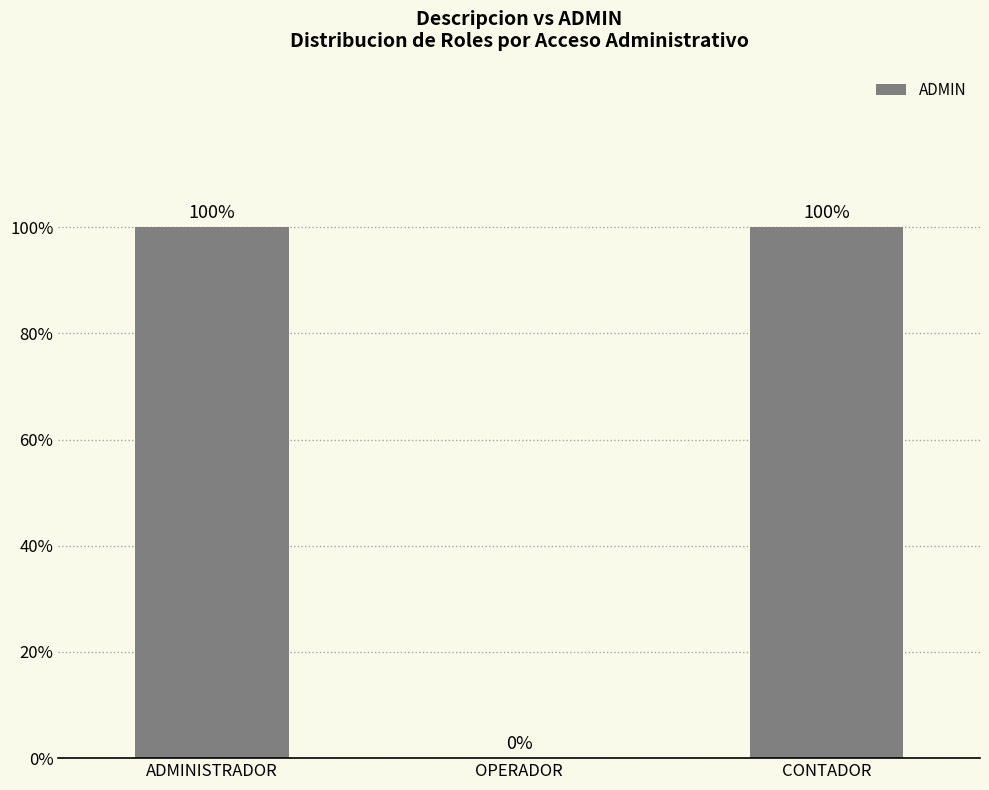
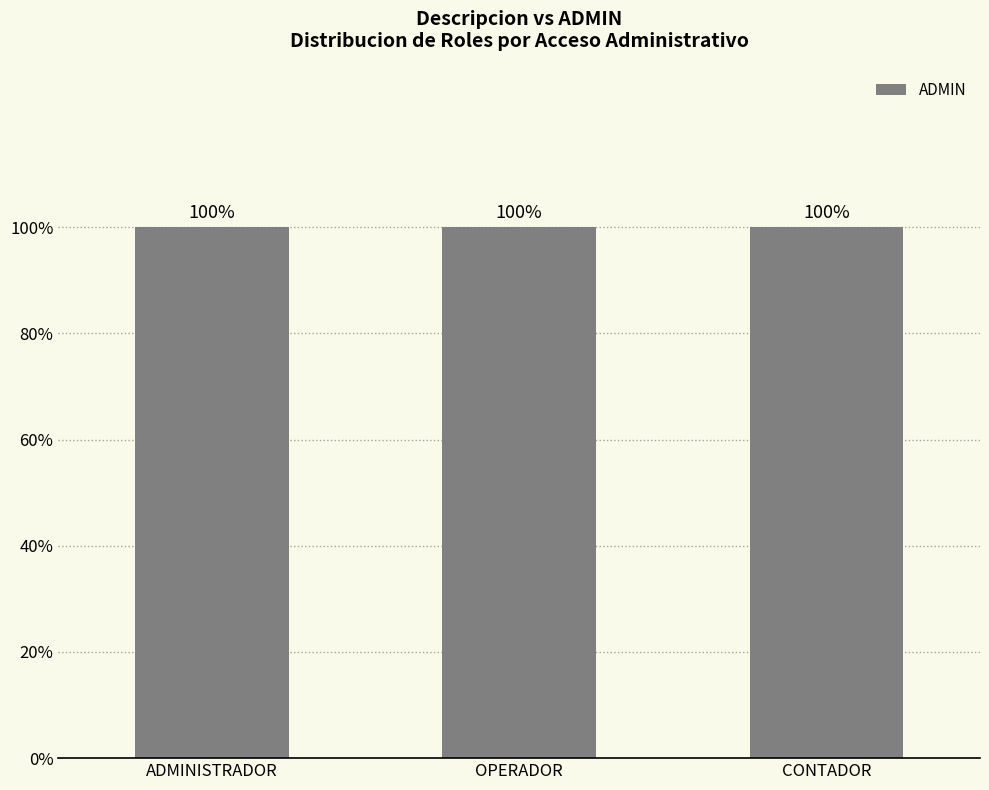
  {
    "ADMINISTRADOR": "100%",
-   "OPERADOR": "0%",
+   "OPERADOR": "100%",
    "CONTADOR": "100%"
  }
